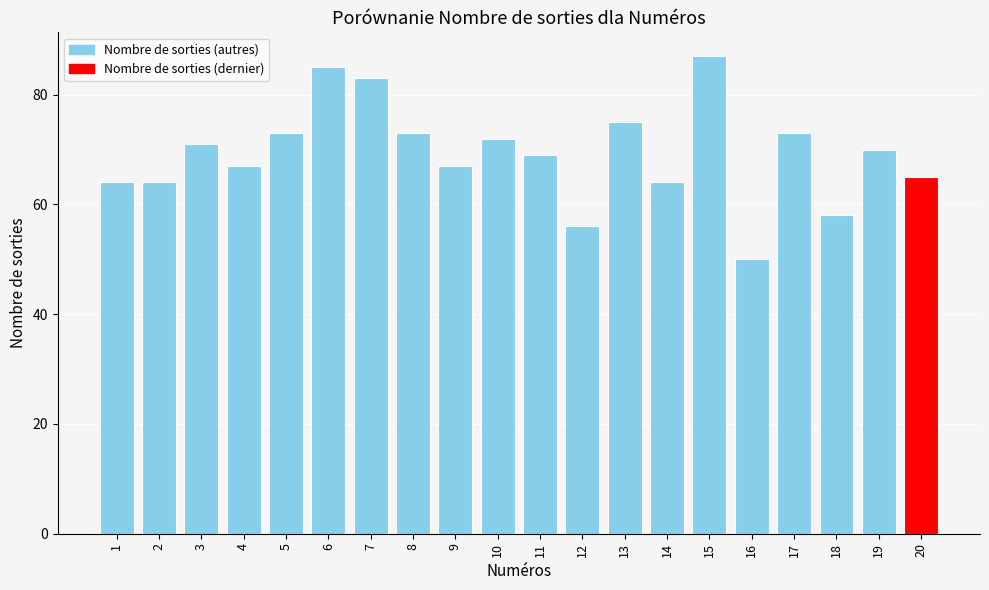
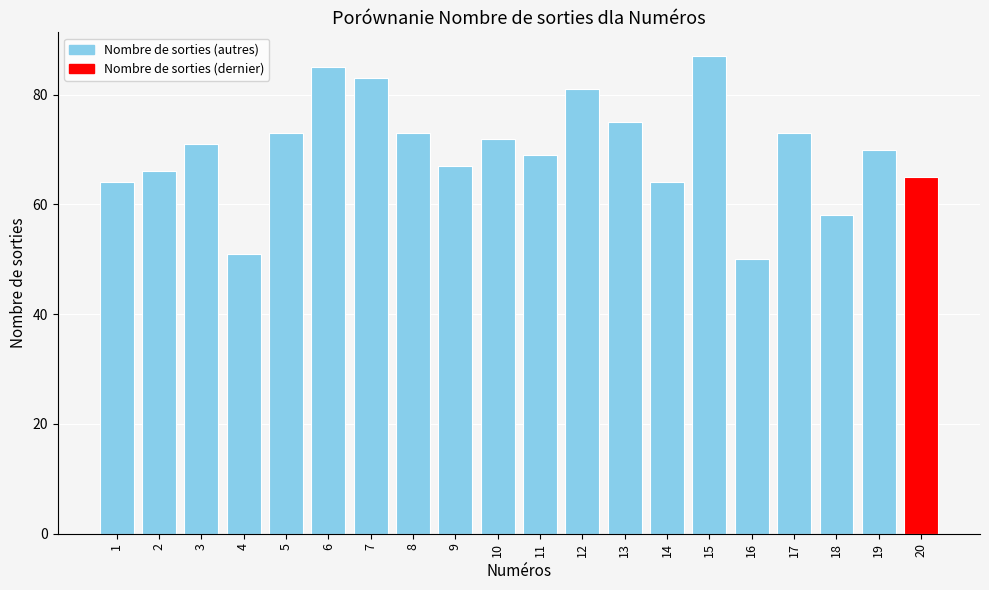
  {
    "1": 64,
-   "2": 64,
+   "2": 66,
    "3": 71,
-   "4": 67,
+   "4": 51,
    "5": 73,
    "6": 85,
    "7": 83,
    "8": 73,
    "9": 67,
    "10": 72,
    "11": 69,
-   "12": 56,
+   "12": 81,
    "13": 75,
    "14": 64,
    "15": 87,
    "16": 50,
    "17": 73,
    "18": 58,
    "19": 70,
    "20": 65
  }
